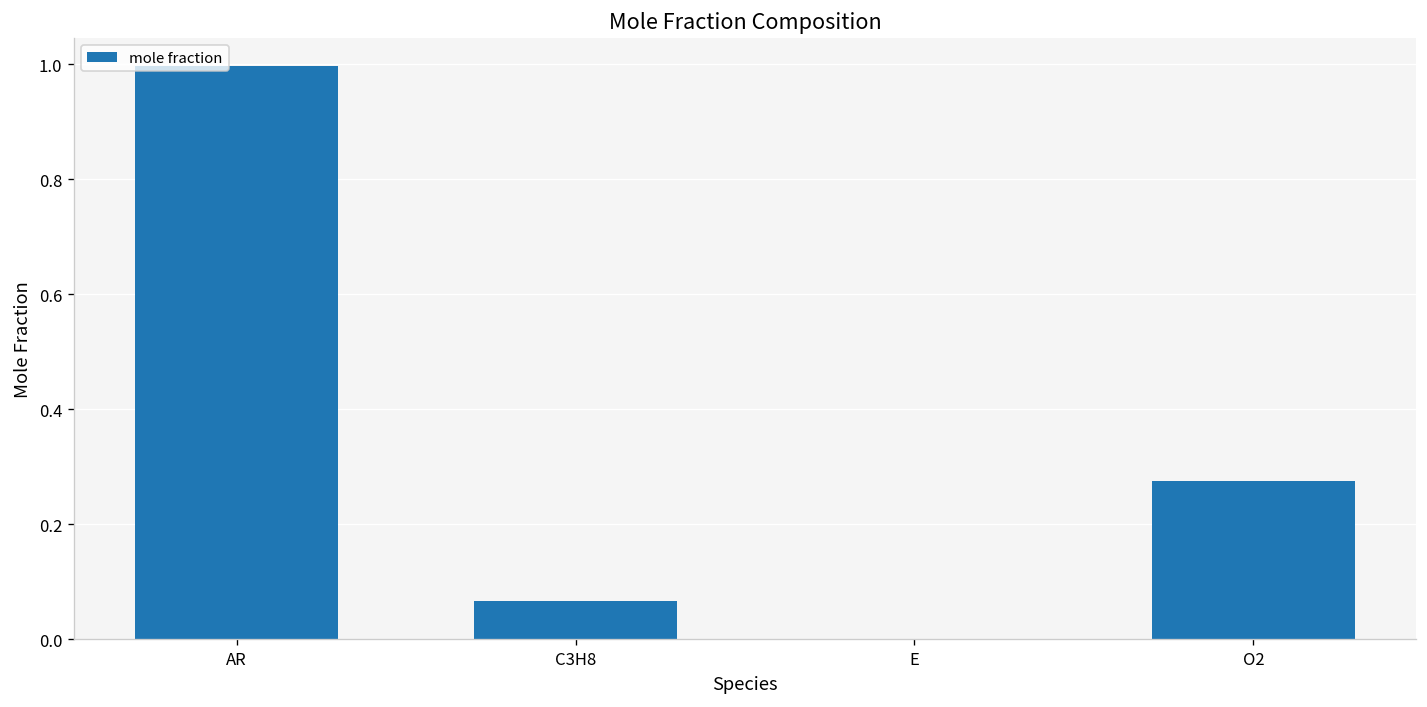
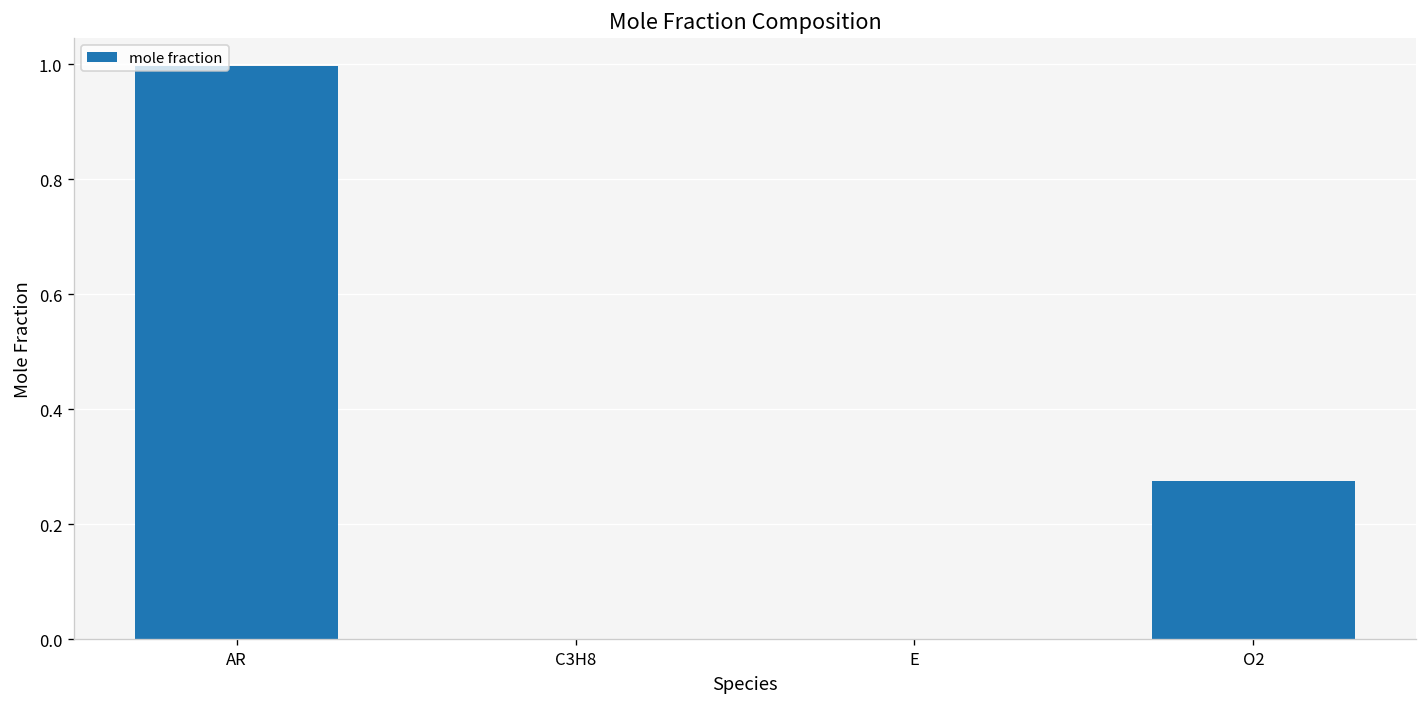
  {
    "AR": 1.00,
-   "C3H8": 0.07,
+   "C3H8": 0.00,
    "O2": 0.28
  }
